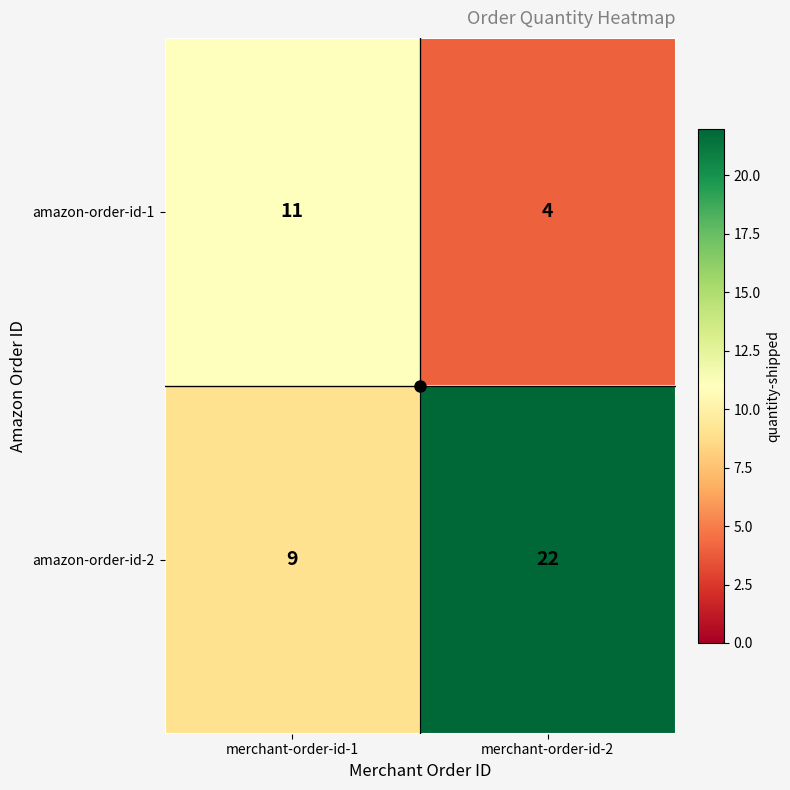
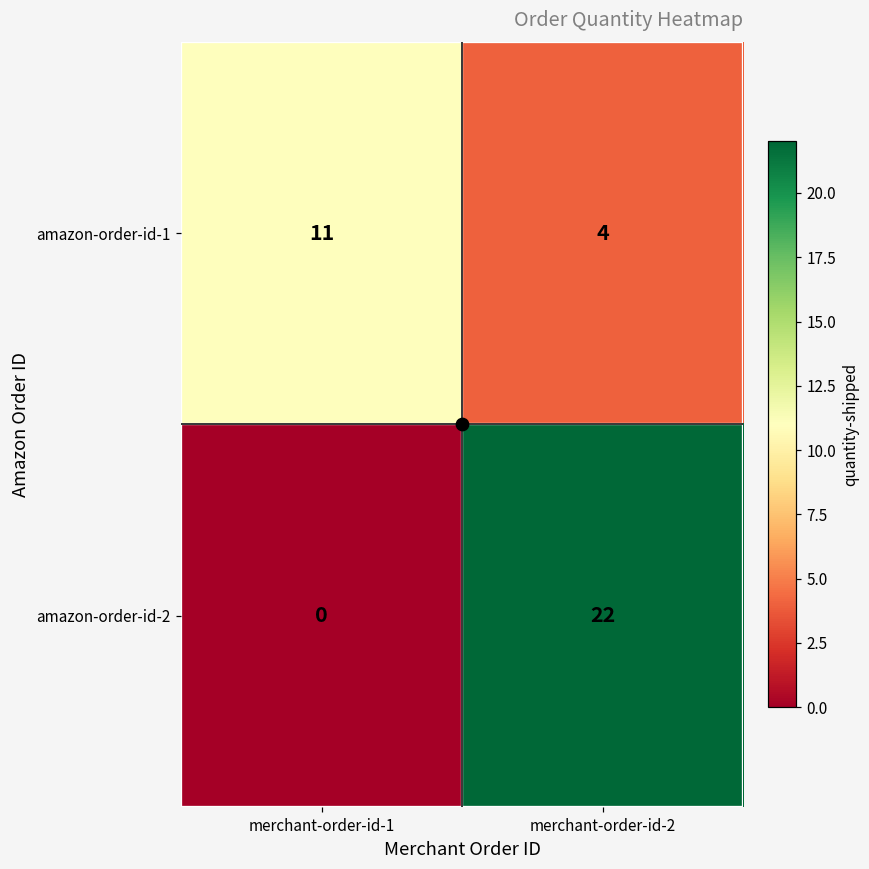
  {
    "amazon-order-id-1": {
      "merchant-order-id-1": 11,
      "merchant-order-id-2": 4
    },
    "amazon-order-id-2": {
-     "merchant-order-id-1": 9,
+     "merchant-order-id-1": 0,
      "merchant-order-id-2": 22
    }
  }
